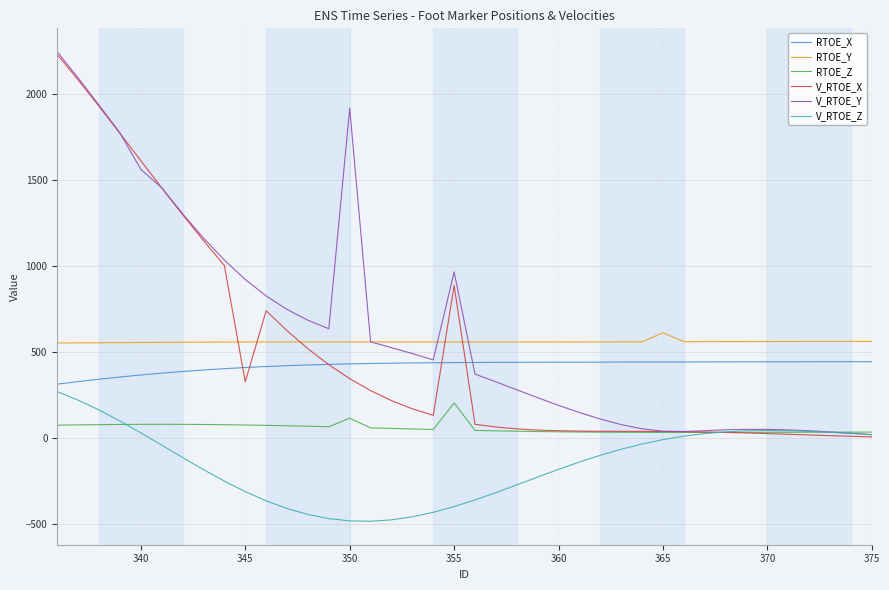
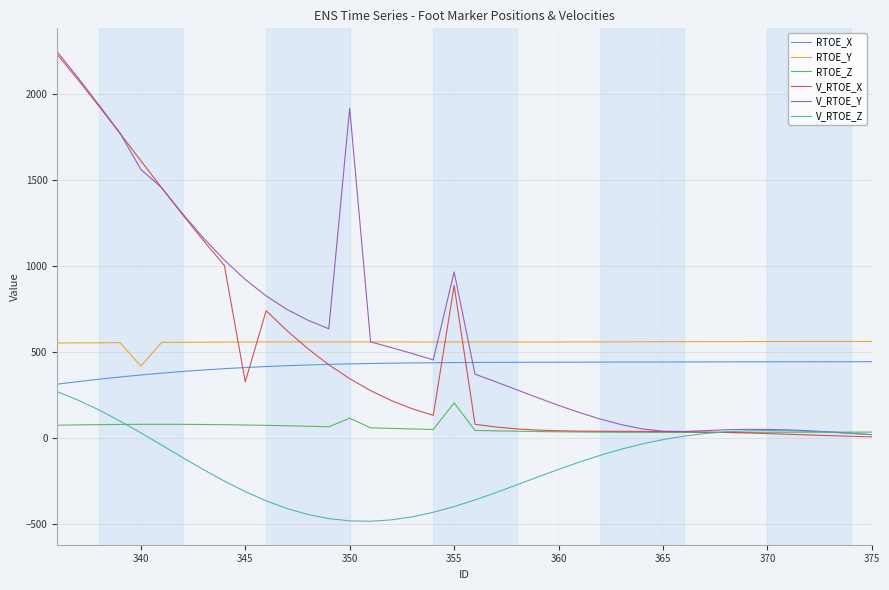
  {
    "RTOE_Y": {
-     "340": 550,
+     "340": 420,
      "345": 560,
      "350": 560,
      "355": 560,
      "360": 560,
-     "365": 610,
+     "365": 560,
      "370": 560,
      "375": 560
    },
    "RTOE_Z": {
      "340": 80,
      "345": 70,
      "350": 110,
      "355": 200
    },
    "V_RTOE_X": {
      "340": 1610,
      "345": 330,
      "350": 340,
      "355": 890
    },
    "V_RTOE_Y": {
      "340": 1560,
      "345": 920,
      "350": 1920,
      "355": 960,
      "360": 190
    }
  }
